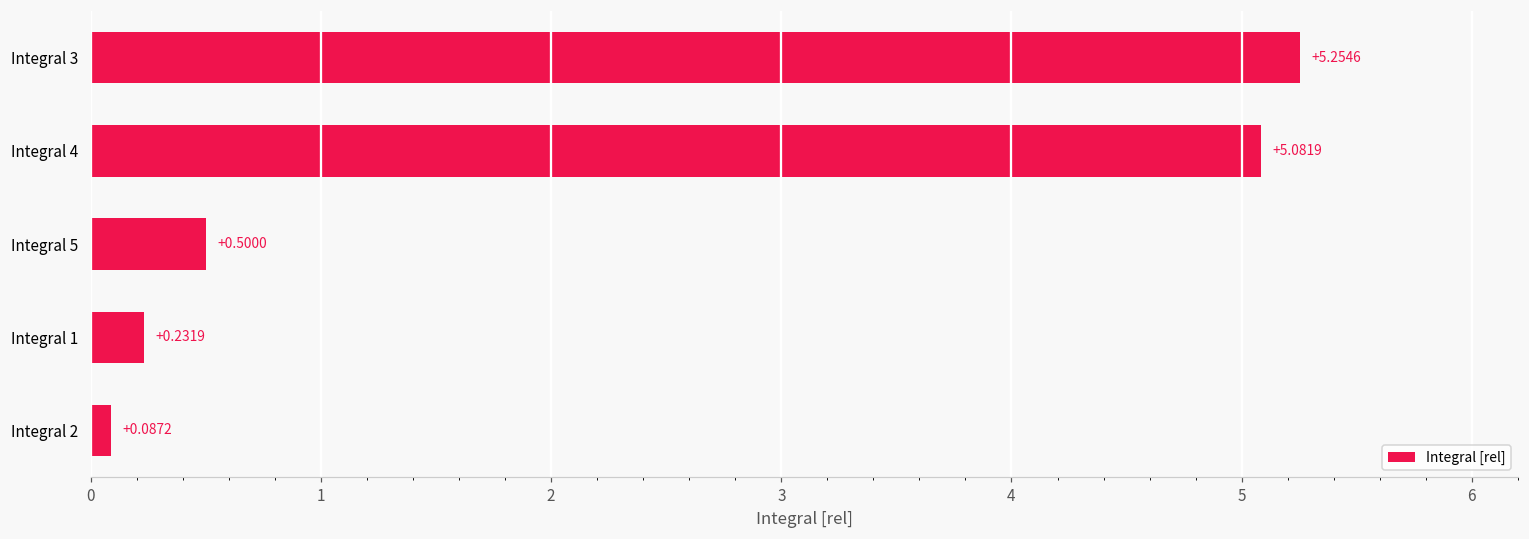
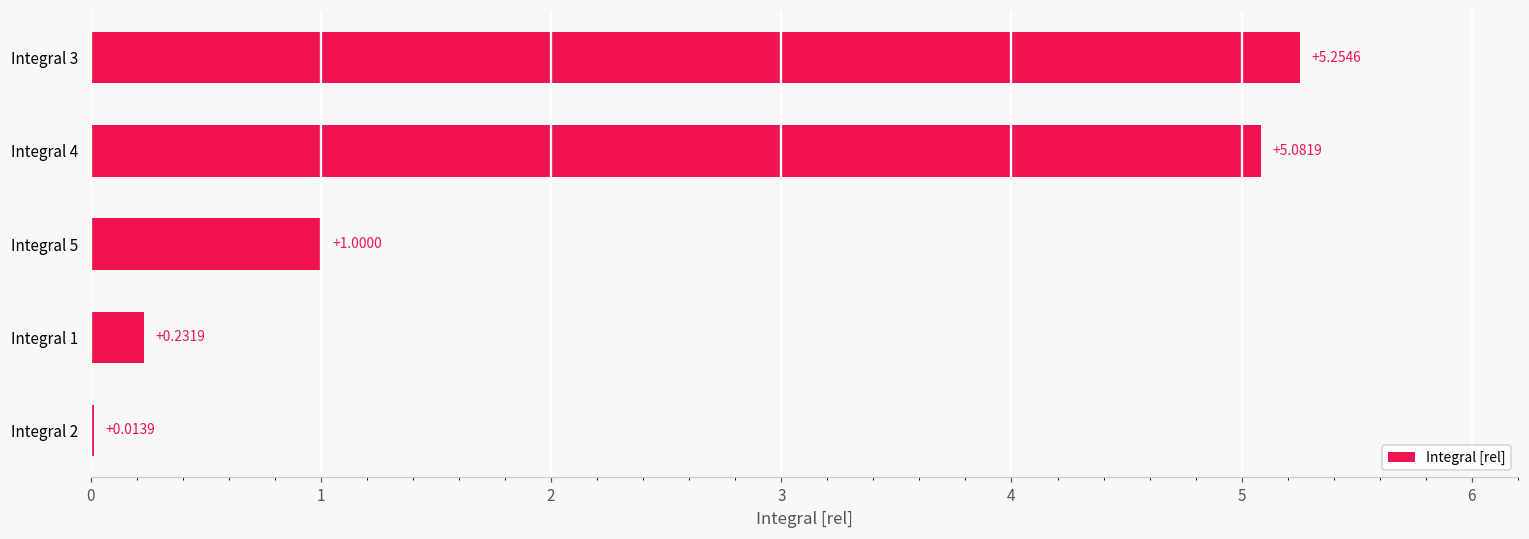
  {
    "Integral 3": "+5.2546",
    "Integral 4": "+5.0819",
-   "Integral 5": "+0.5000",
+   "Integral 5": "+1.0000",
    "Integral 1": "+0.2319",
-   "Integral 2": "+0.0872"
+   "Integral 2": "+0.0139"
  }
